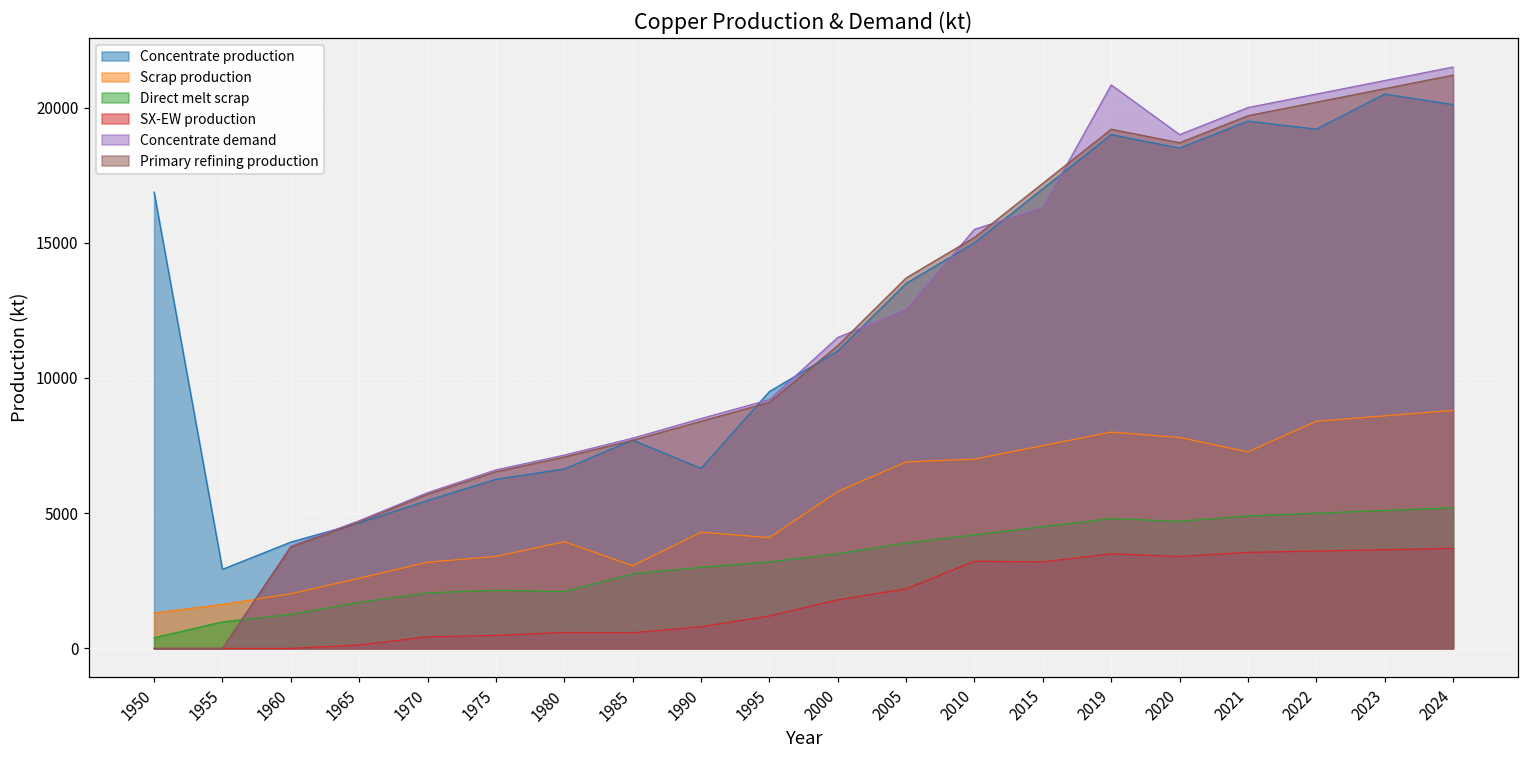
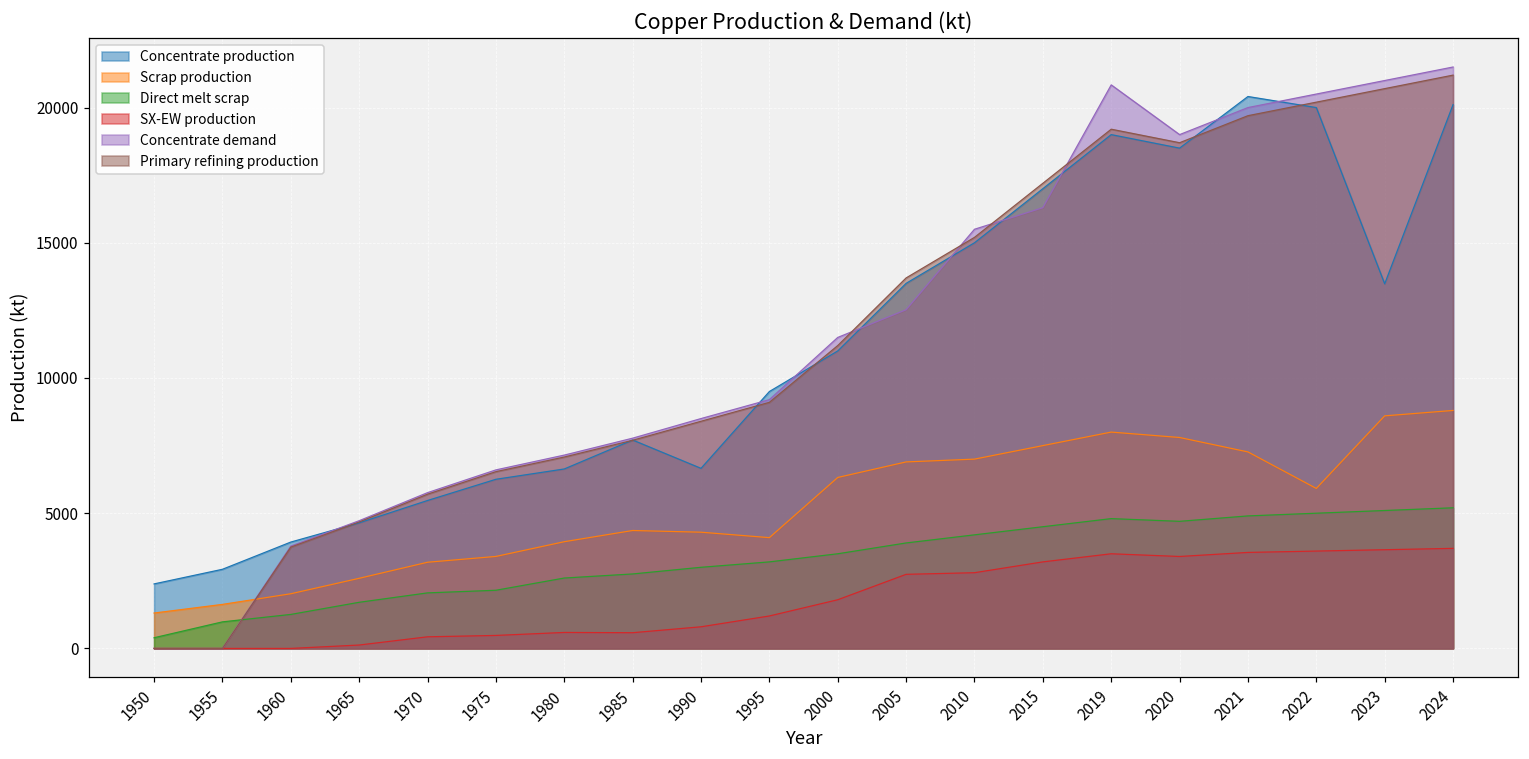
  {
    "Concentrate production": {
-     "1950": 16900,
+     "1950": 2400,
      "1955": 2900,
      "1960": 3900,
      "1970": 5500,
      "1975": 6300,
      "1980": 6600,
      "1990": 6700,
      "1995": 9500,
      "2000": 11000,
      "2005": 13500,
      "2010": 15000,
      "2015": 17000,
      "2019": 19000,
      "2020": 18500,
-     "2021": 19500,
-     "2022": 19200,
-     "2023": 20500,
+     "2021": 20400,
+     "2022": 20000,
+     "2023": 13500,
      "2024": 20100
    },
    "Scrap production": {
      "1950": 1300,
      "1955": 1600,
      "1960": 2000,
      "1965": 2600,
      "1970": 3200,
      "1975": 3400,
      "1980": 3900,
-     "1985": 3100,
+     "1985": 4400,
      "1990": 4300,
      "1995": 4100,
-     "2000": 5800,
+     "2000": 6300,
      "2005": 6900,
      "2010": 7000,
      "2015": 7500,
      "2019": 8000,
      "2020": 7800,
      "2021": 7300,
-     "2022": 8400,
+     "2022": 5900,
      "2023": 8600,
      "2024": 8800
    },
    "Direct melt scrap": {
      "1950": 400,
      "1955": 1000,
      "1960": 1300,
      "1965": 1700,
      "1970": 2100,
      "1975": 2200,
-     "1980": 2100,
+     "1980": 2600,
      "1985": 2800,
      "1990": 3000,
      "1995": 3200,
      "2000": 3500,
      "2005": 3900,
      "2010": 4200,
      "2015": 4500,
      "2019": 4800,
      "2020": 4700,
      "2021": 4900,
      "2022": 5000,
      "2023": 5100,
      "2024": 5200
    },
    "SX-EW production": {
      "1960": 0,
      "1965": 100,
      "1970": 400,
      "1975": 500,
      "1980": 600,
      "1985": 600,
      "1990": 800,
      "1995": 1200,
      "2000": 1800,
-     "2005": 2200,
-     "2010": 3200,
+     "2005": 2700,
+     "2010": 2800,
      "2015": 3200,
      "2019": 3500,
      "2020": 3400,
      "2021": 3600,
      "2022": 3600,
      "2023": 3700,
      "2024": 3700
    },
    "Concentrate demand": {
      "2000": 11500,
      "2005": 12500,
      "2010": 15500,
      "2015": 16300,
      "2019": 20800,
      "2020": 19000,
      "2021": 20000,
      "2022": 20500,
      "2023": 21000,
      "2024": 21500
    },
    "Primary refining production": {
      "2000": 11200,
      "2005": 13700,
      "2010": 15200,
      "2015": 17200,
      "2019": 19200,
      "2020": 18700,
      "2021": 19700,
      "2022": 20200,
      "2023": 20700,
      "2024": 21200
    }
  }
